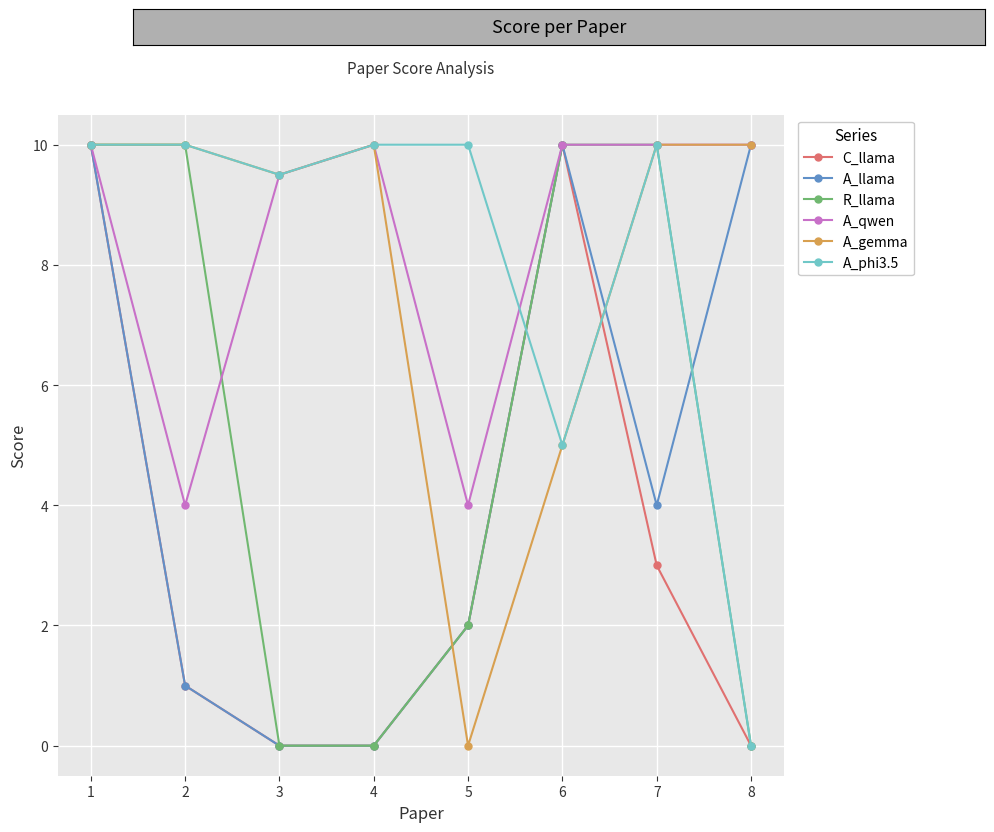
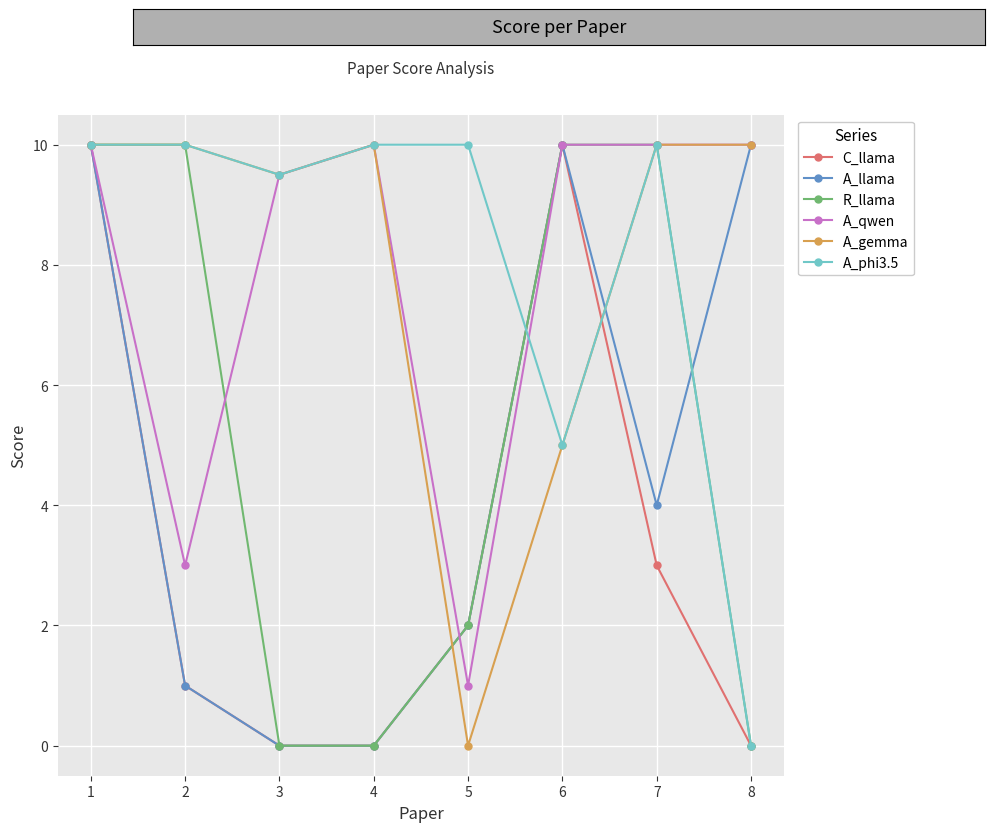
  {
    "A_qwen": {
-     "2": 4,
-     "5": 4
+     "2": 3,
+     "5": 1
    }
  }
